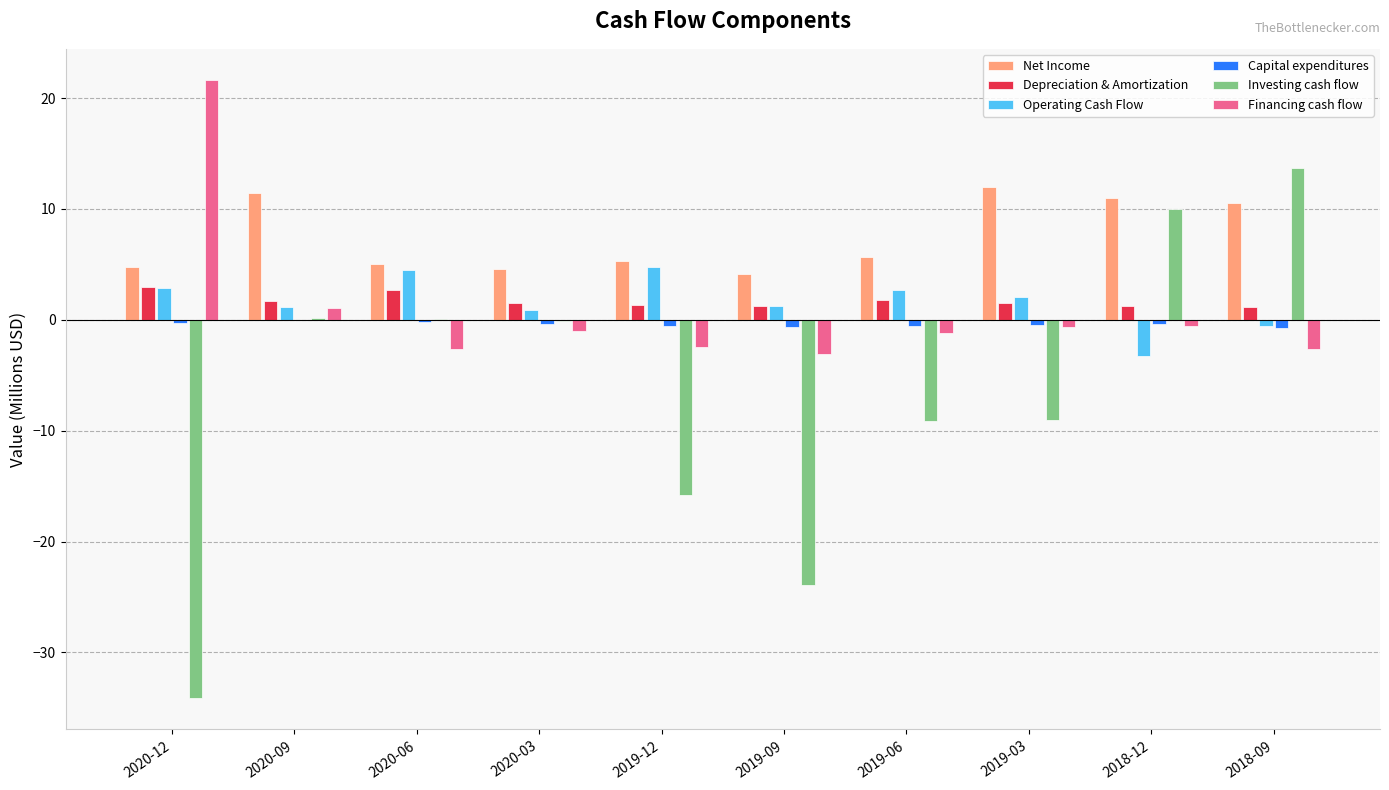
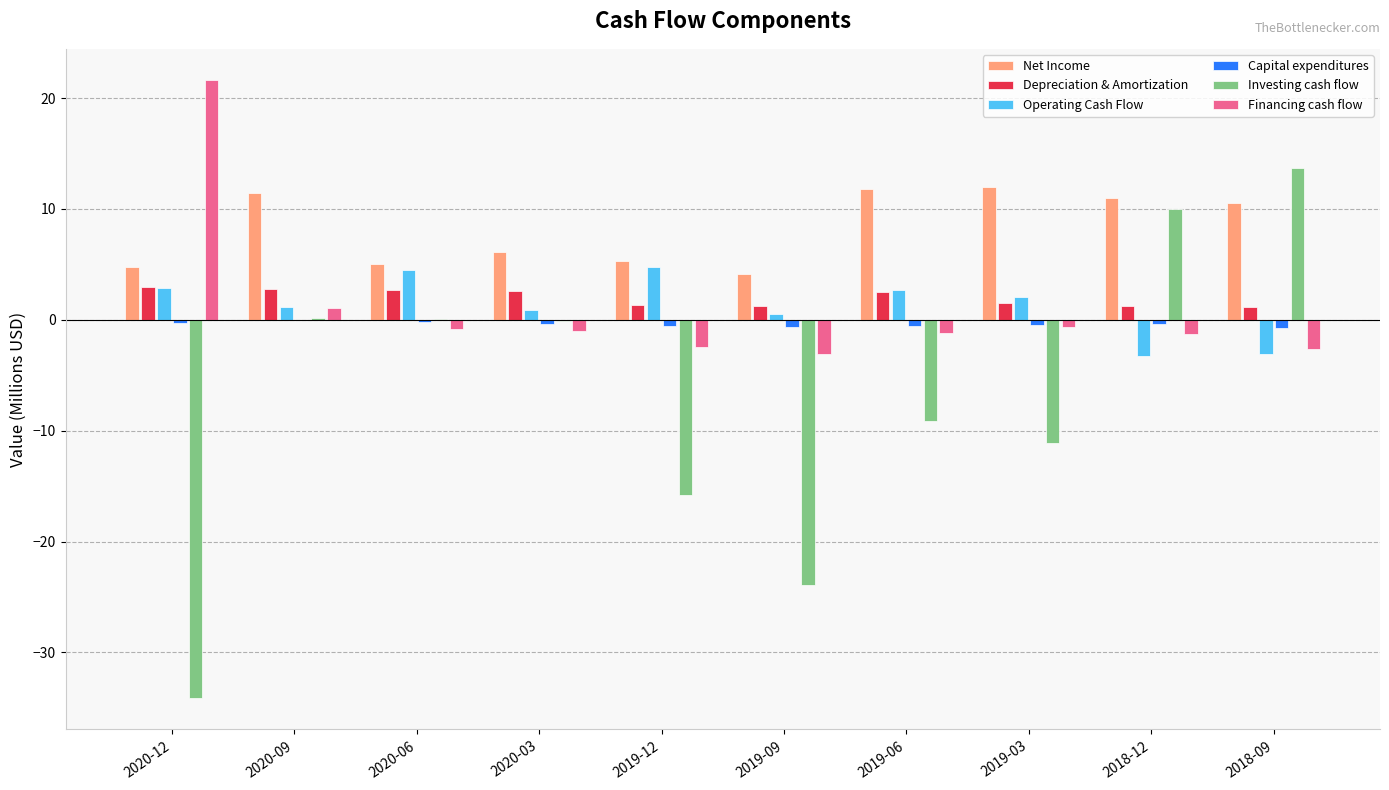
  {
    "Net Income": {
      "2020-12": 4.7,
      "2020-09": 11.5,
      "2020-06": 5.1,
-     "2020-03": 4.5,
+     "2020-03": 6.1,
      "2019-12": 5.3,
      "2019-09": 4.1,
-     "2019-06": 5.7,
+     "2019-06": 11.8,
      "2019-03": 12.0,
      "2018-12": 11.0,
      "2018-09": 10.5
    },
    "Depreciation & Amortization": {
      "2020-12": 3.0,
-     "2020-09": 1.7,
+     "2020-09": 2.8,
      "2020-06": 2.7,
-     "2020-03": 1.5,
+     "2020-03": 2.6,
      "2019-12": 1.3,
      "2019-09": 1.3,
-     "2019-06": 1.8,
+     "2019-06": 2.5,
      "2019-03": 1.5,
      "2018-12": 1.2,
      "2018-09": 1.2
    },
    "Operating Cash Flow": {
      "2020-12": 2.9,
      "2020-09": 1.1,
      "2020-06": 4.5,
      "2020-03": 0.9,
      "2019-12": 4.8,
-     "2019-09": 1.2,
+     "2019-09": 0.5,
      "2019-06": 2.7,
      "2019-03": 2.1,
      "2018-12": -3.3,
-     "2018-09": -0.6
+     "2018-09": -3.1
    },
    "Capital expenditures": {
      "2020-12": -0.3,
      "2020-06": -0.2,
      "2020-03": -0.4,
      "2019-12": -0.5,
      "2019-09": -0.6,
      "2019-06": -0.6,
      "2019-03": -0.5,
      "2018-12": -0.4,
      "2018-09": -0.7
    },
    "Investing cash flow": {
      "2020-12": -34.2,
      "2019-12": -15.8,
      "2019-09": -23.9,
      "2019-06": -9.1,
-     "2019-03": -9.0,
+     "2019-03": -11.1,
      "2018-12": 10.0,
      "2018-09": 13.7
    },
    "Financing cash flow": {
      "2020-12": 21.6,
      "2020-09": 1.0,
-     "2020-06": -2.6,
+     "2020-06": -0.8,
      "2020-03": -1.1,
      "2019-12": -2.4,
      "2019-09": -3.1,
      "2019-06": -1.2,
      "2019-03": -0.7,
-     "2018-12": -0.5,
+     "2018-12": -1.2,
      "2018-09": -2.7
    }
  }
